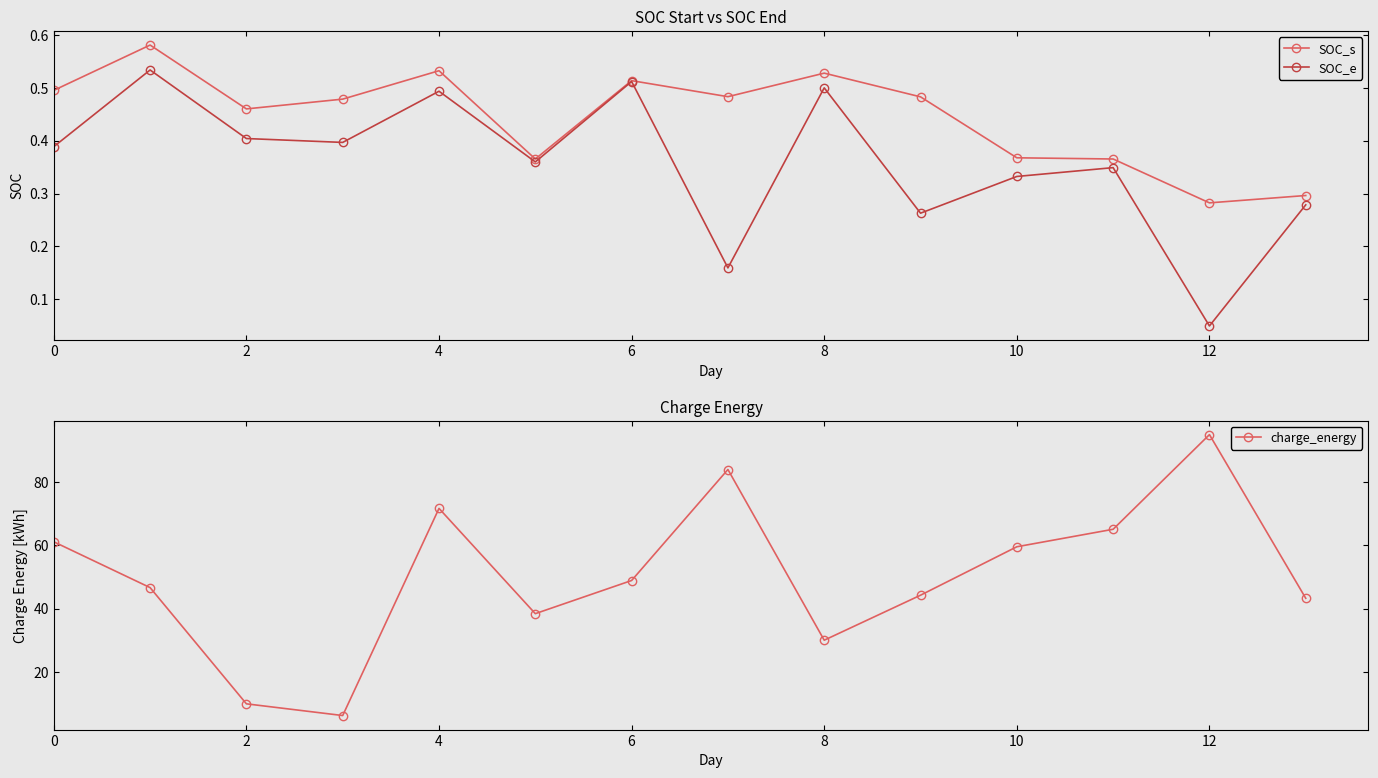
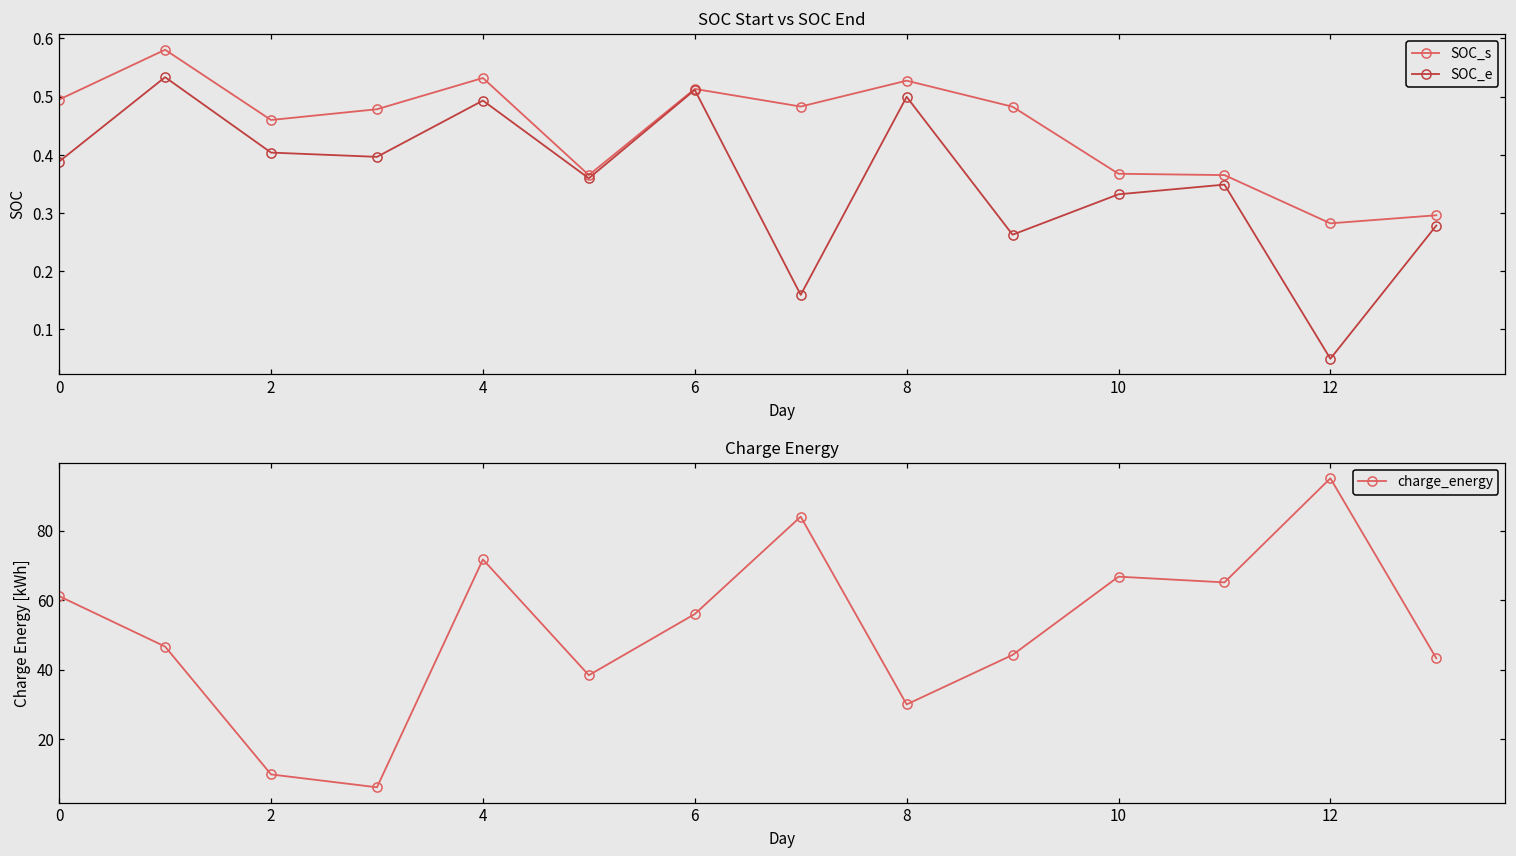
  {
    "Charge Energy": {
      "0": 61,
      "2": 10,
      "4": 72,
-     "6": 49,
+     "6": 56,
      "8": 30,
-     "10": 60,
+     "10": 67,
      "12": 95
    }
  }
